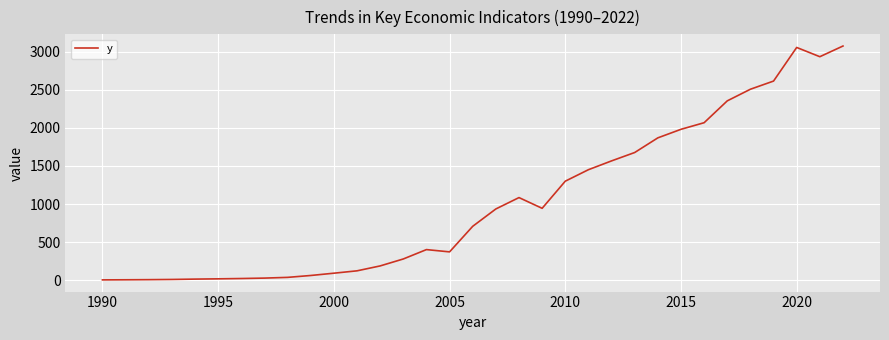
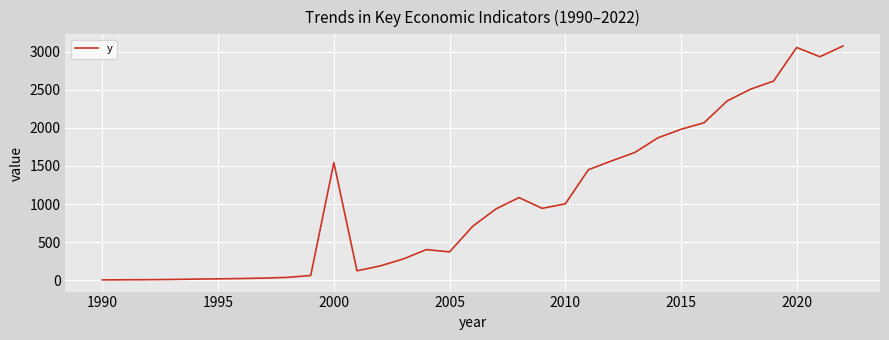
  {
    "1990": 0,
    "1995": 0,
-   "2000": 100,
+   "2000": 1500,
    "2005": 400,
-   "2010": 1300,
+   "2010": 1000,
    "2015": 2000,
    "2020": 3100
  }
